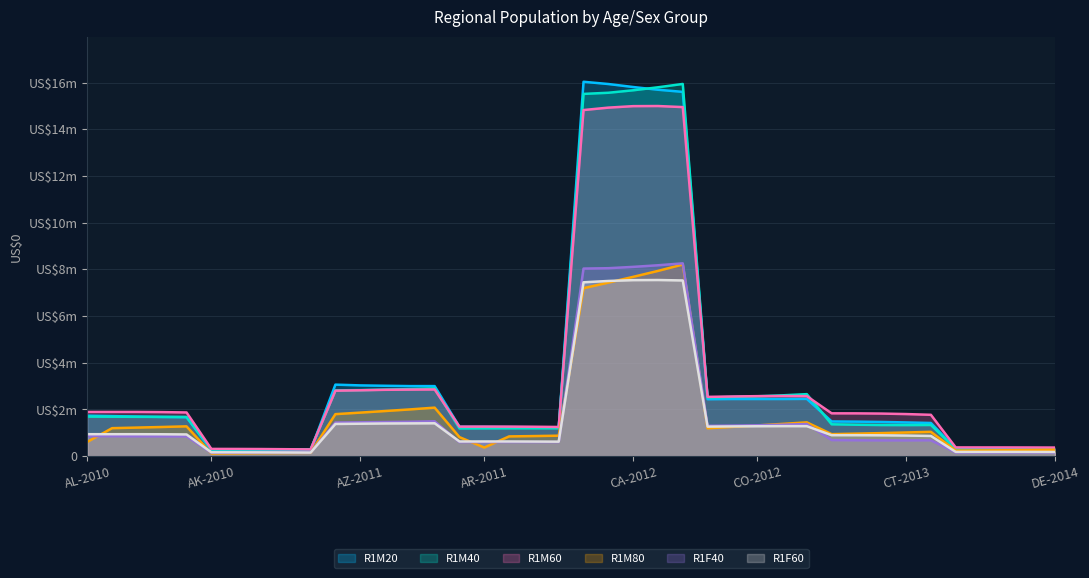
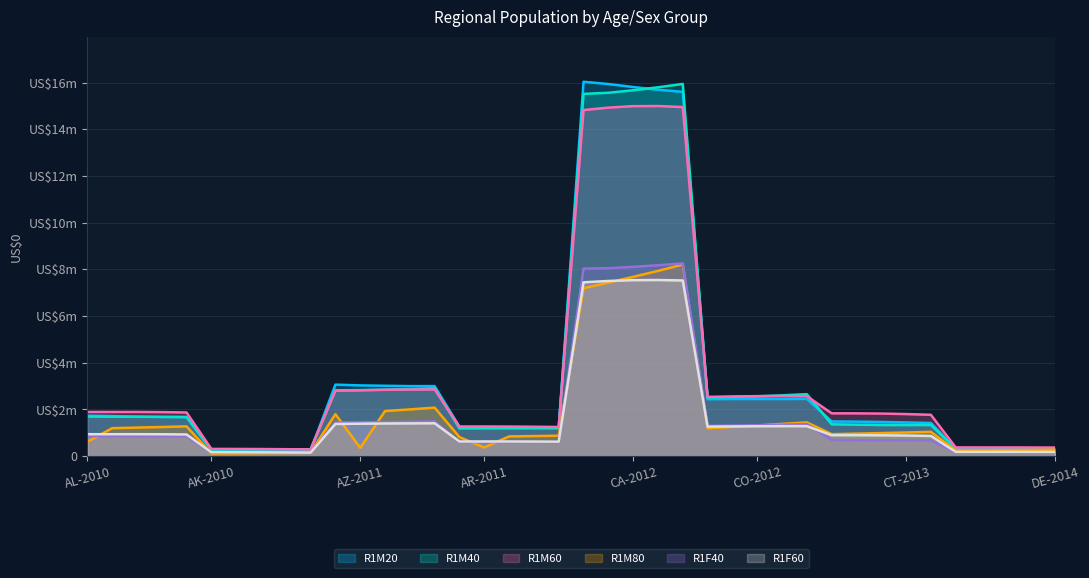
  {
    "R1M80": {
      "AL-2010": "US$0.6m",
-     "AZ-2011": "US$1.9m",
+     "AZ-2011": "US$0.4m",
      "AR-2011": "US$0.4m",
      "CA-2012": "US$7.7m",
      "CT-2013": "US$1.0m"
    }
  }
